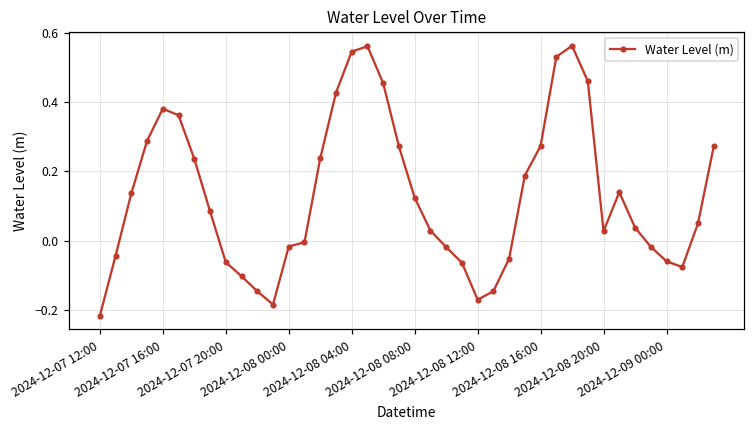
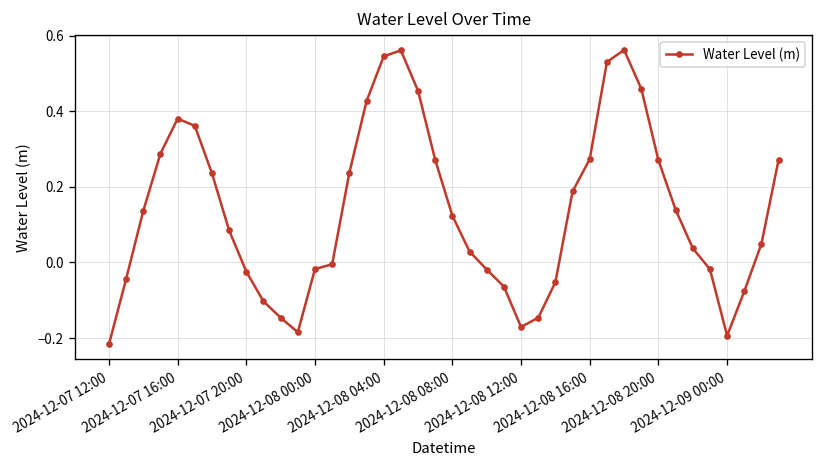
  {
    "2024-12-07 12:00": -0.22,
    "2024-12-07 16:00": 0.38,
-   "2024-12-07 20:00": -0.06,
+   "2024-12-07 20:00": -0.02,
    "2024-12-08 00:00": -0.02,
    "2024-12-08 04:00": 0.54,
    "2024-12-08 08:00": 0.12,
    "2024-12-08 12:00": -0.17,
    "2024-12-08 16:00": 0.27,
-   "2024-12-08 20:00": 0.03,
-   "2024-12-09 00:00": -0.06
+   "2024-12-08 20:00": 0.27,
+   "2024-12-09 00:00": -0.19
  }
